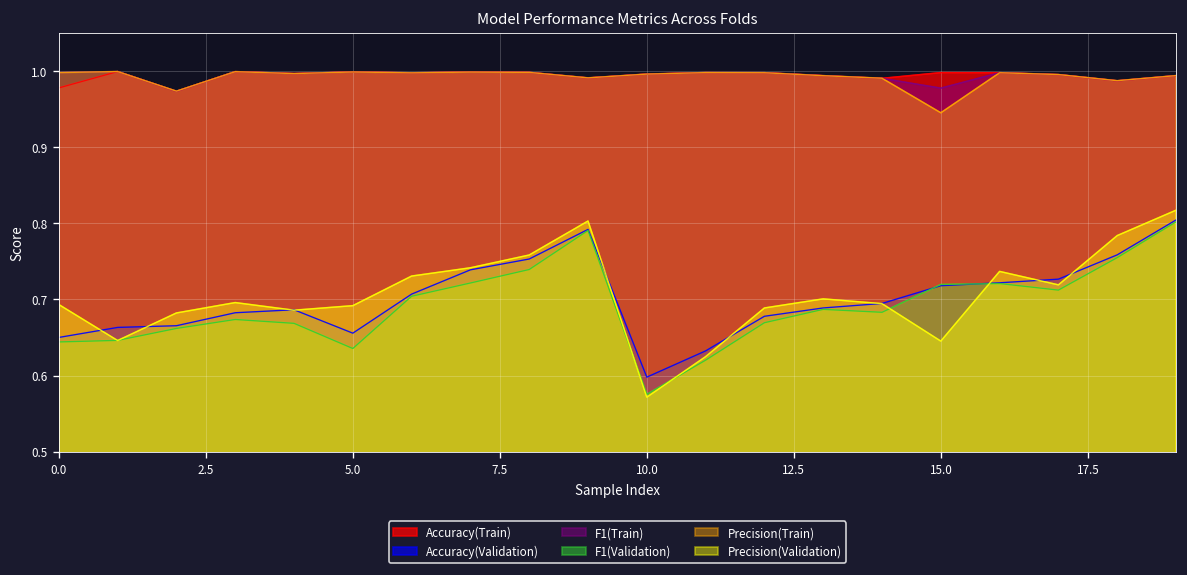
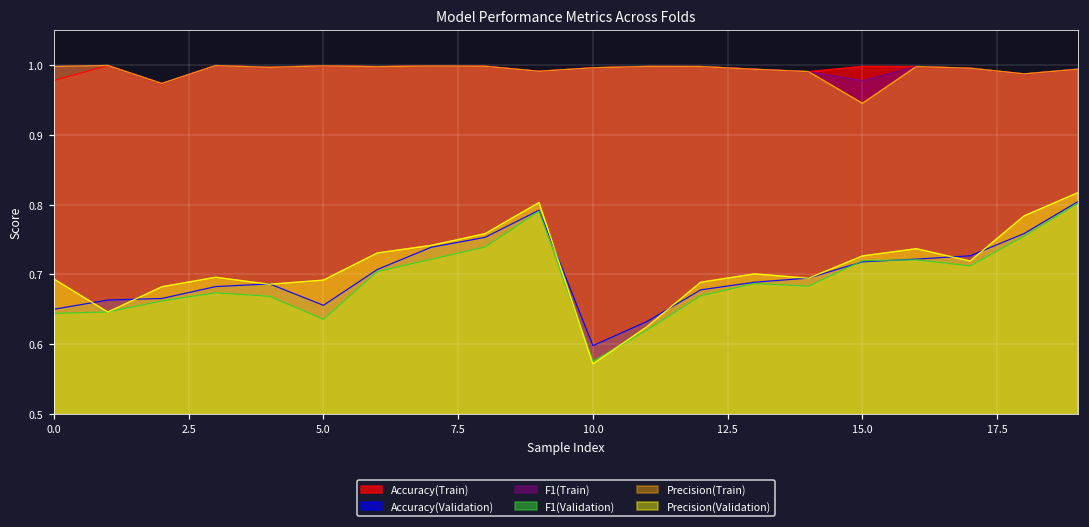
  {
    "Accuracy(Train)": {
      "0.0": 0.98,
      "15.0": 1.00
    },
    "Accuracy(Validation)": {
      "0.0": 0.65,
      "5.0": 0.66,
      "10.0": 0.60
    },
    "F1(Train)": {
      "15.0": 0.98
    },
    "F1(Validation)": {
      "0.0": 0.64,
      "5.0": 0.64
    },
    "Precision(Train)": {
      "15.0": 0.95
    },
    "Precision(Validation)": {
      "0.0": 0.69,
      "5.0": 0.69,
-     "15.0": 0.65
+     "15.0": 0.73
    }
  }
